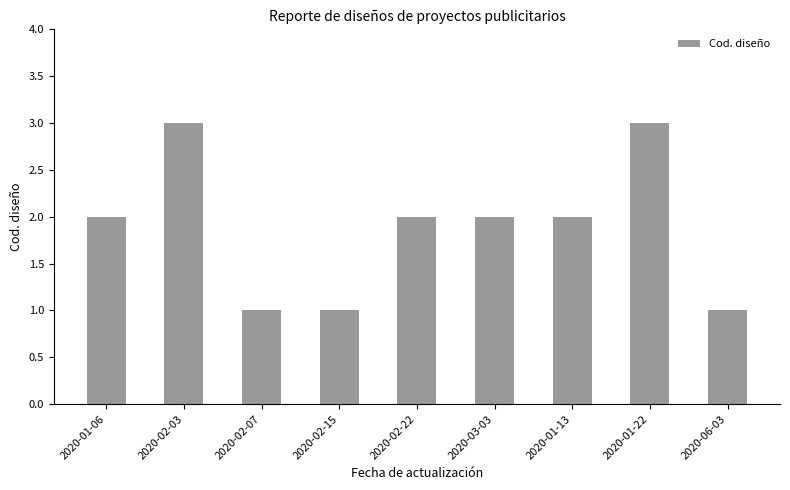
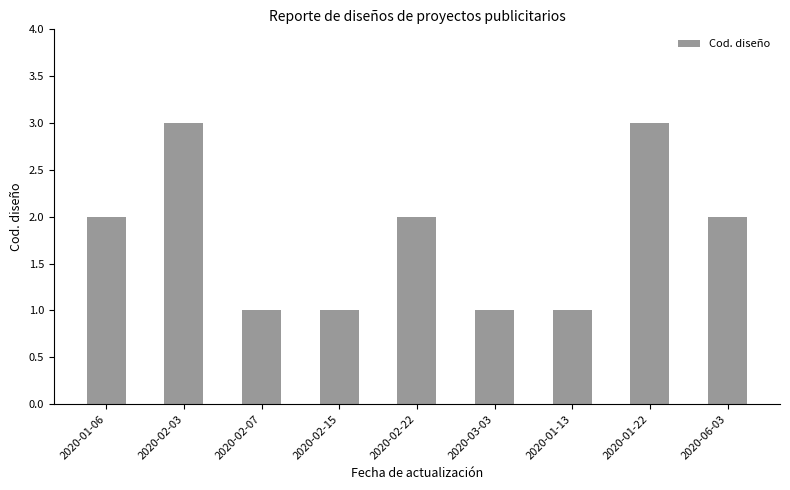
  {
    "2020-01-06": 2,
    "2020-02-03": 3,
    "2020-02-07": 1,
    "2020-02-15": 1,
    "2020-02-22": 2,
-   "2020-03-03": 2,
-   "2020-01-13": 2,
+   "2020-03-03": 1,
+   "2020-01-13": 1,
    "2020-01-22": 3,
-   "2020-06-03": 1
+   "2020-06-03": 2
  }
